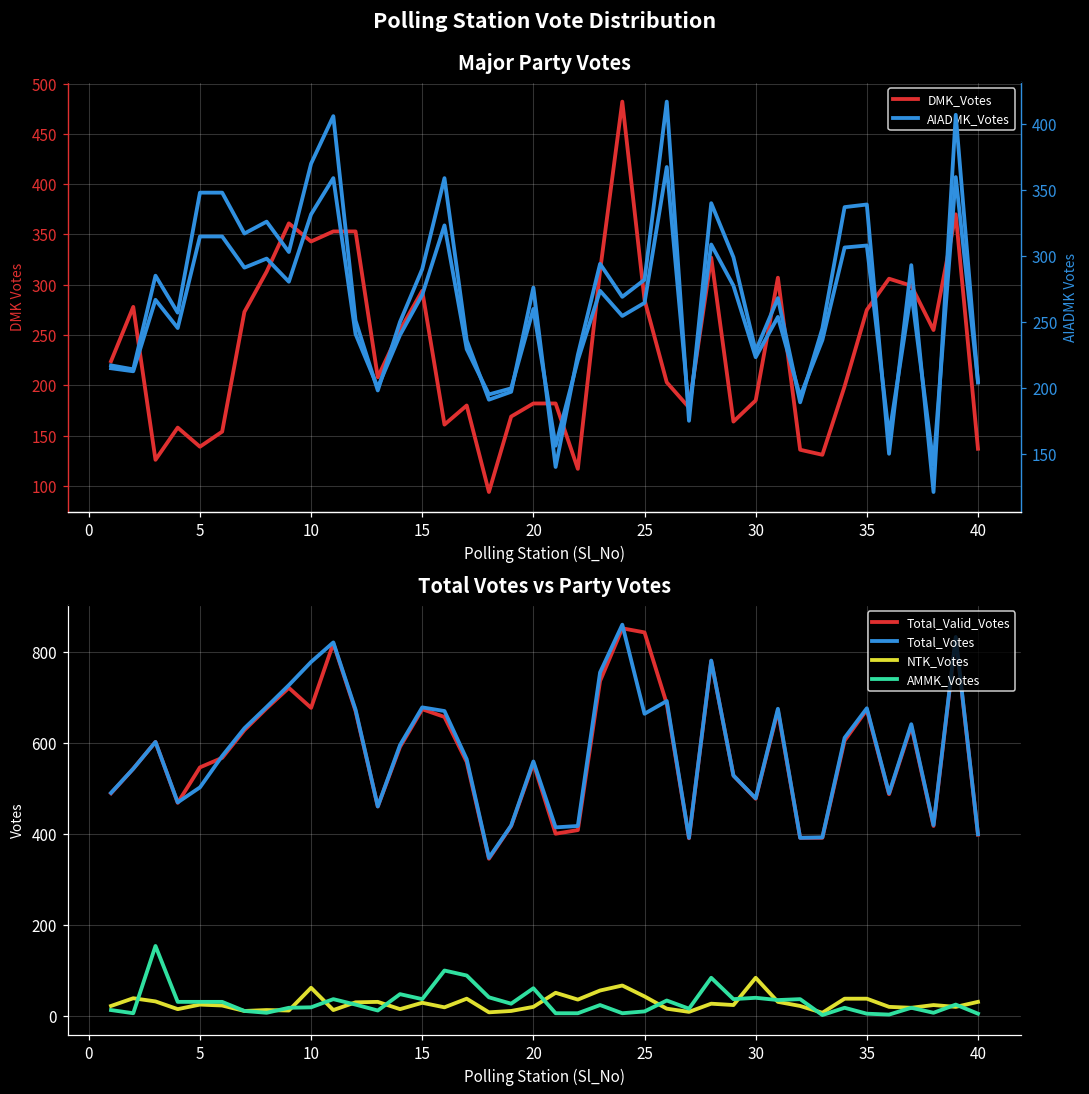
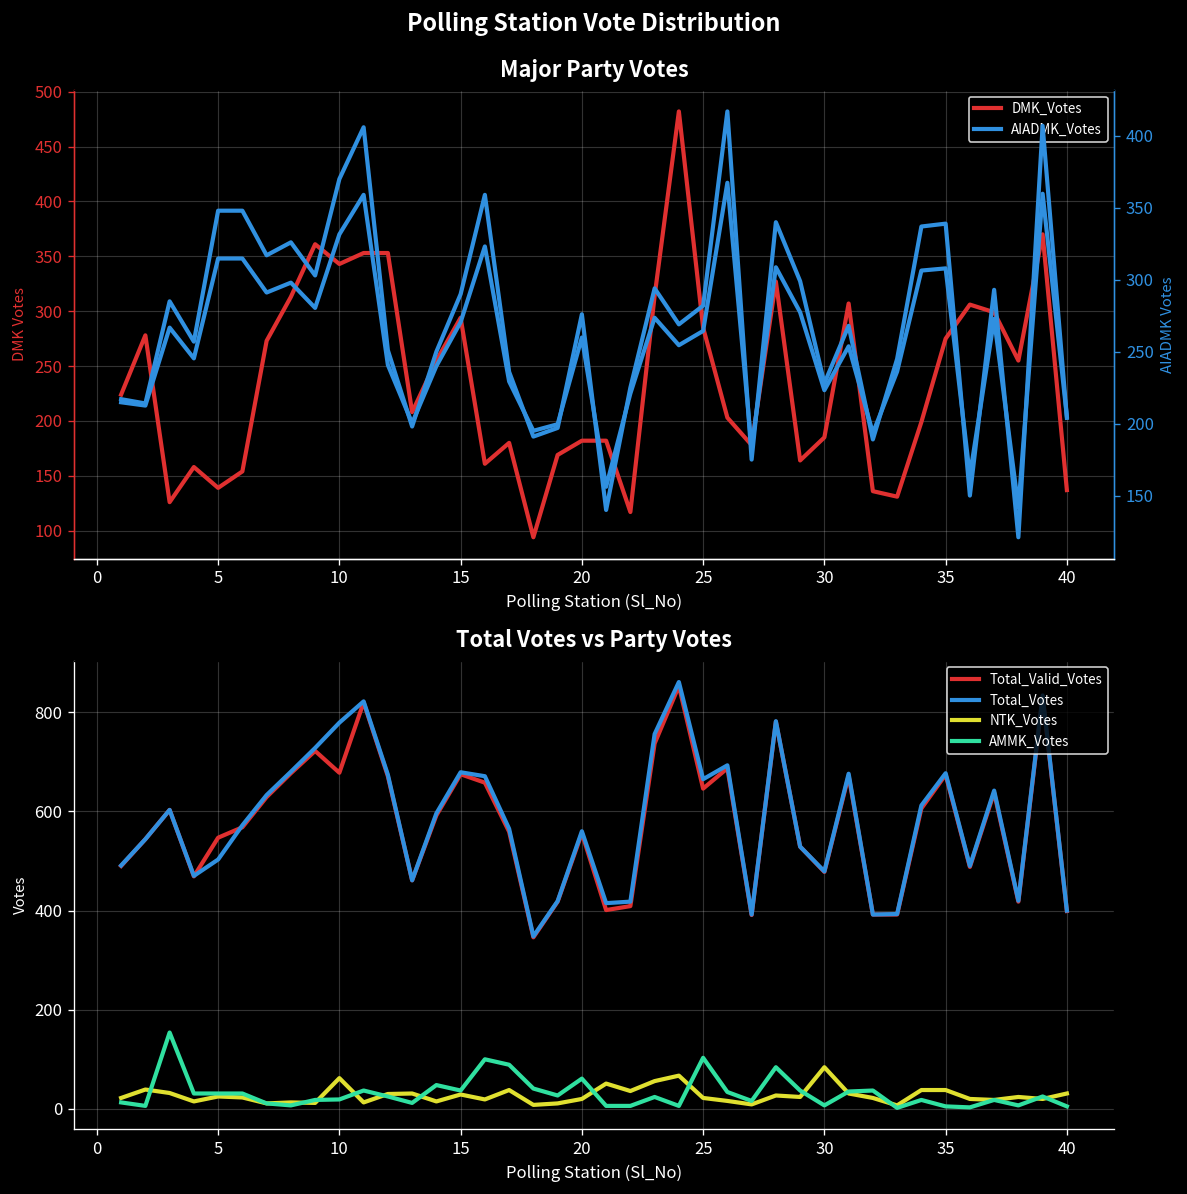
  {
    "Total Votes vs Party Votes": {
      "Total_Valid_Votes": {
        "5": 550,
        "10": 680,
-       "25": 840
+       "25": 650
      },
      "Total_Votes": {
        "5": 500,
        "10": 780,
        "25": 670
      },
      "NTK_Votes": {
        "10": 60,
        "15": 30,
        "20": 20,
-       "25": 40,
+       "25": 20,
        "30": 80,
        "35": 40,
        "40": 30
      },
      "AMMK_Votes": {
        "10": 20,
        "15": 40,
        "20": 60,
-       "25": 10,
-       "30": 40,
+       "25": 100,
+       "30": 10,
        "35": 10,
        "40": 10
      }
    }
  }
